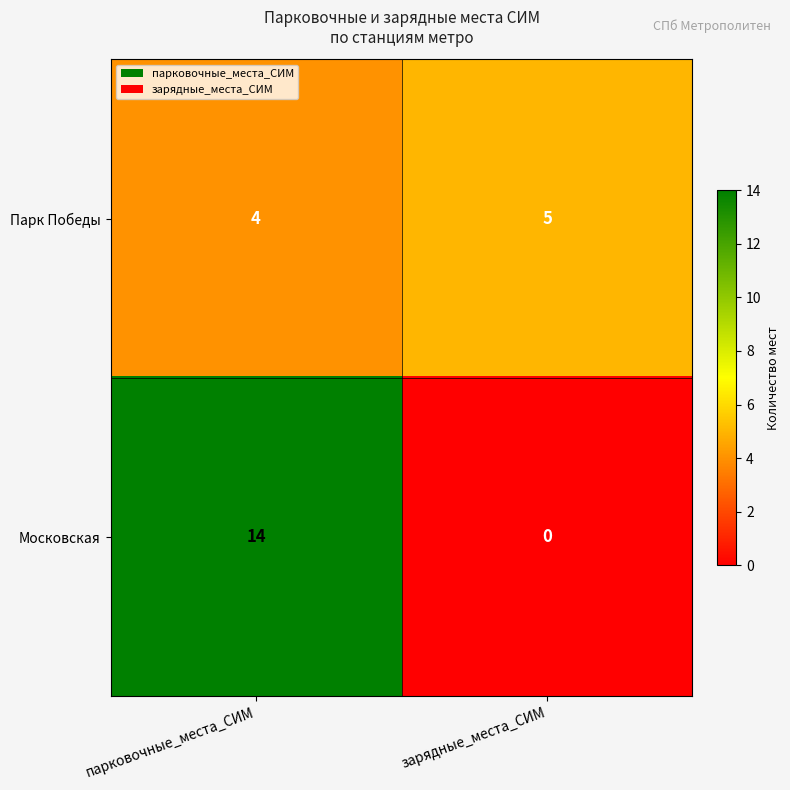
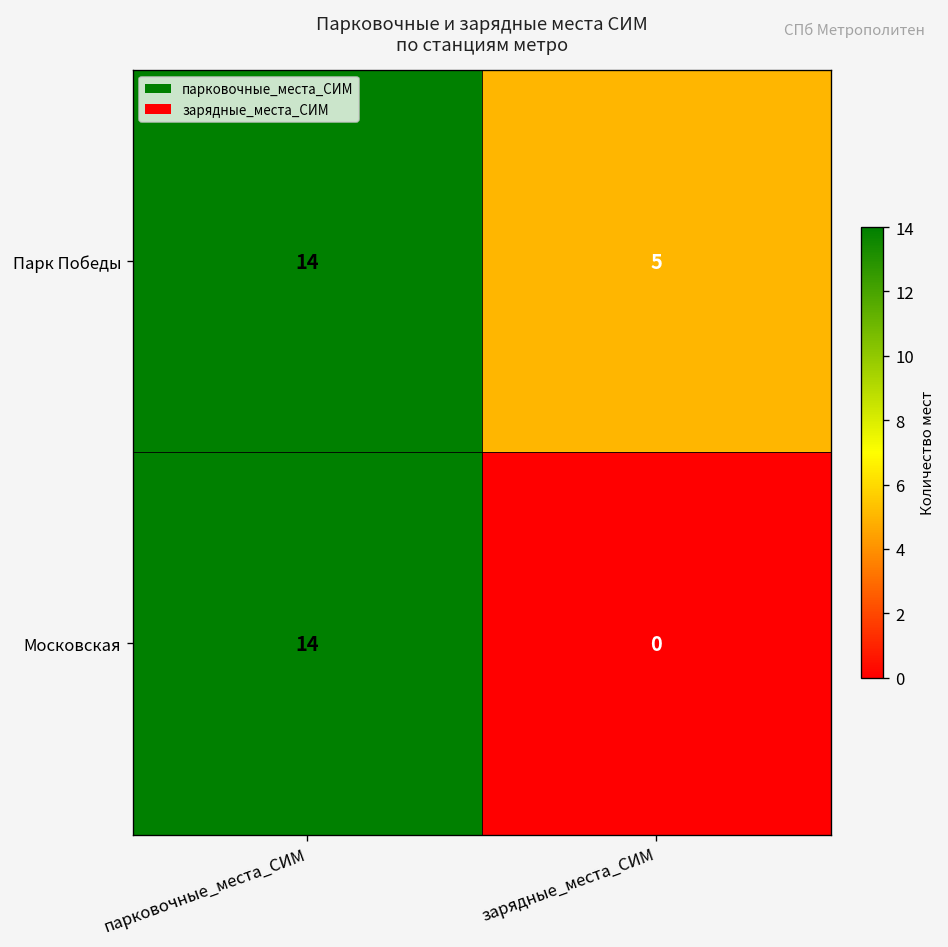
  {
    "Парк Победы": {
-     "парковочные_места_СИМ": 4,
+     "парковочные_места_СИМ": 14,
      "зарядные_места_СИМ": 5
    },
    "Московская": {
      "парковочные_места_СИМ": 14,
      "зарядные_места_СИМ": 0
    }
  }
